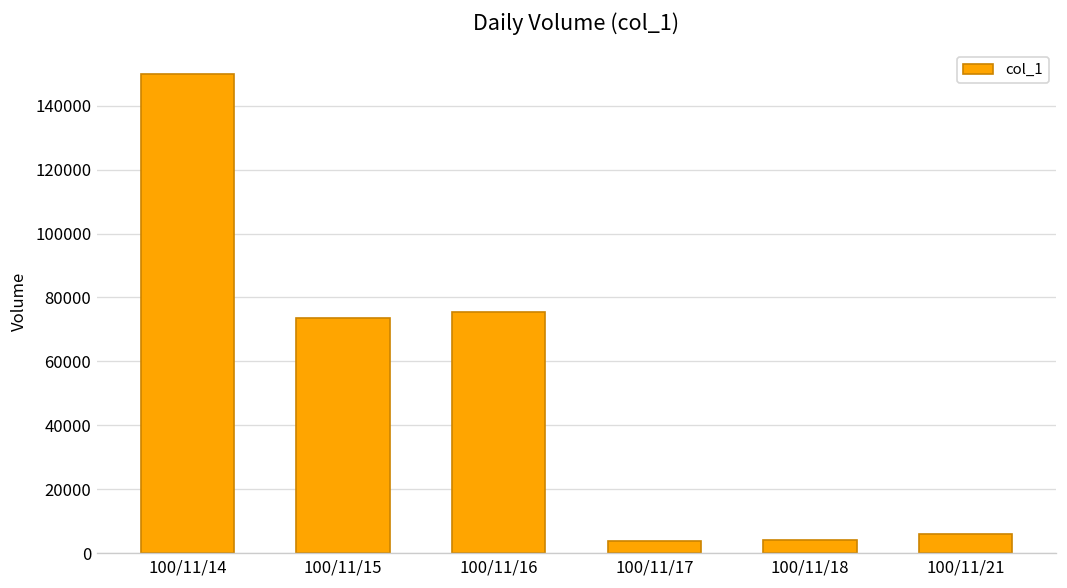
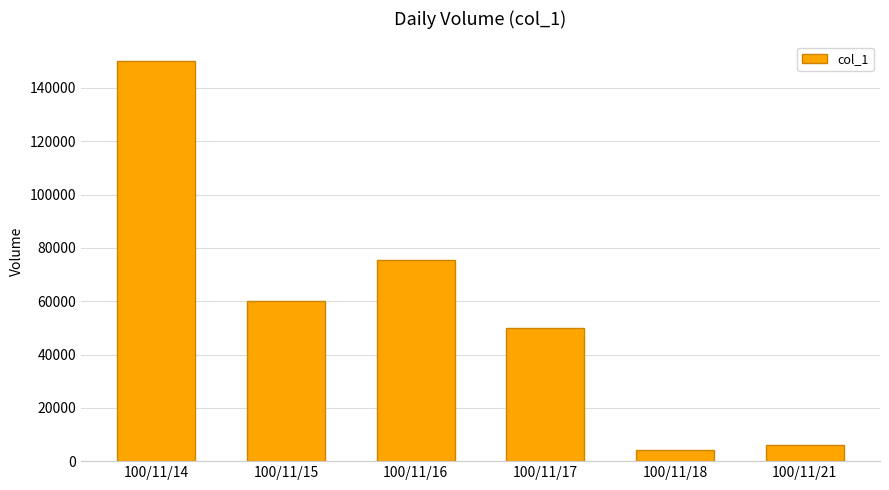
  {
    "100/11/14": 150000,
-   "100/11/15": 74000,
+   "100/11/15": 60000,
    "100/11/16": 75000,
-   "100/11/17": 4000,
+   "100/11/17": 50000,
    "100/11/18": 4000,
    "100/11/21": 6000
  }
